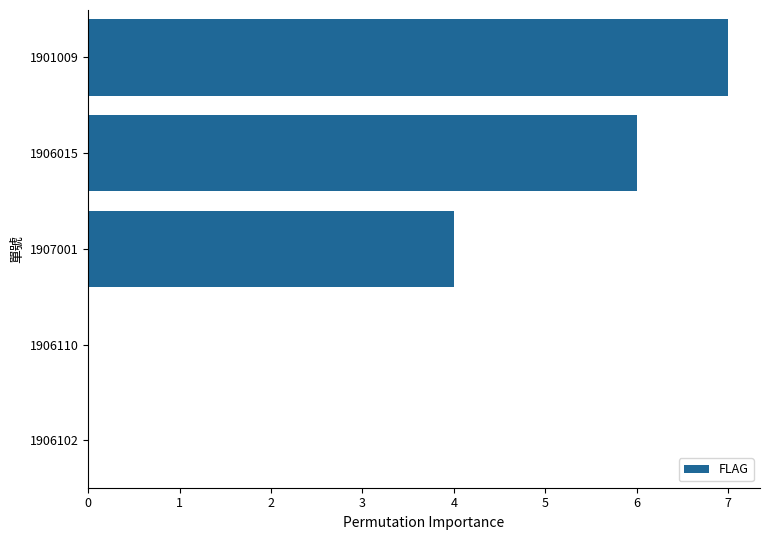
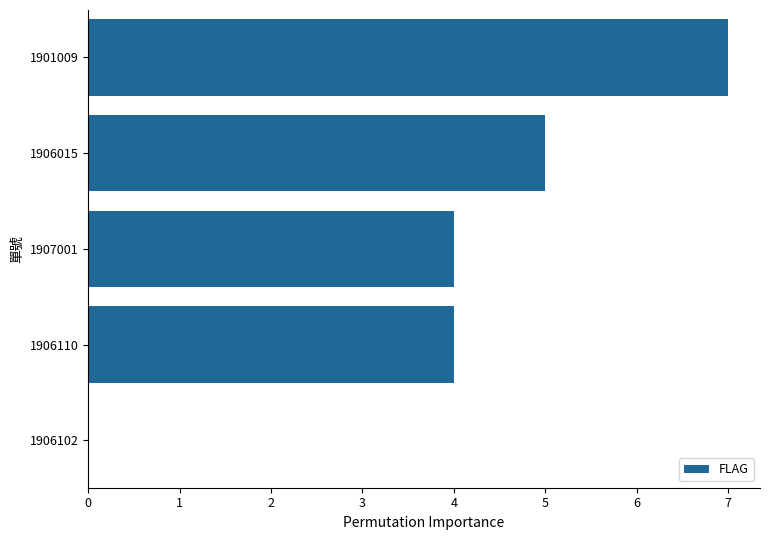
  {
    "1901009": 7,
-   "1906015": 6,
+   "1906015": 5,
    "1907001": 4,
-   "1906110": 0,
+   "1906110": 4,
    "1906102": 0
  }
